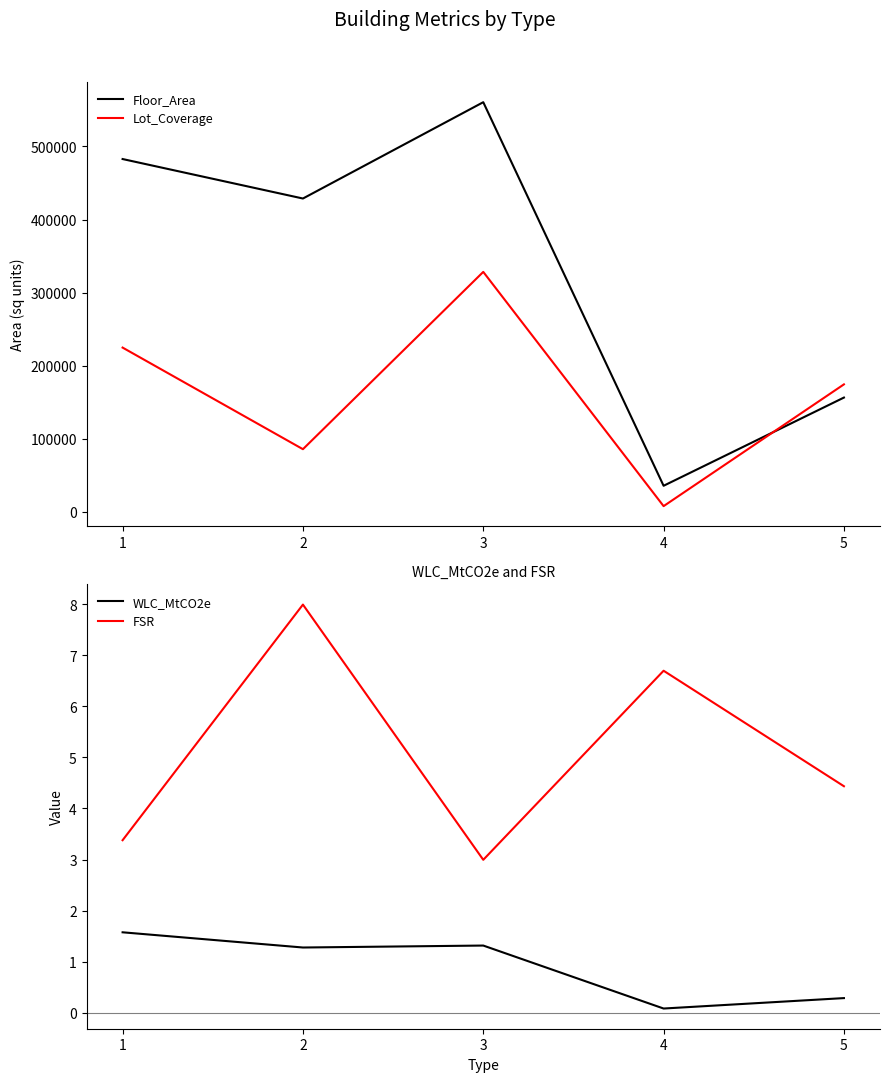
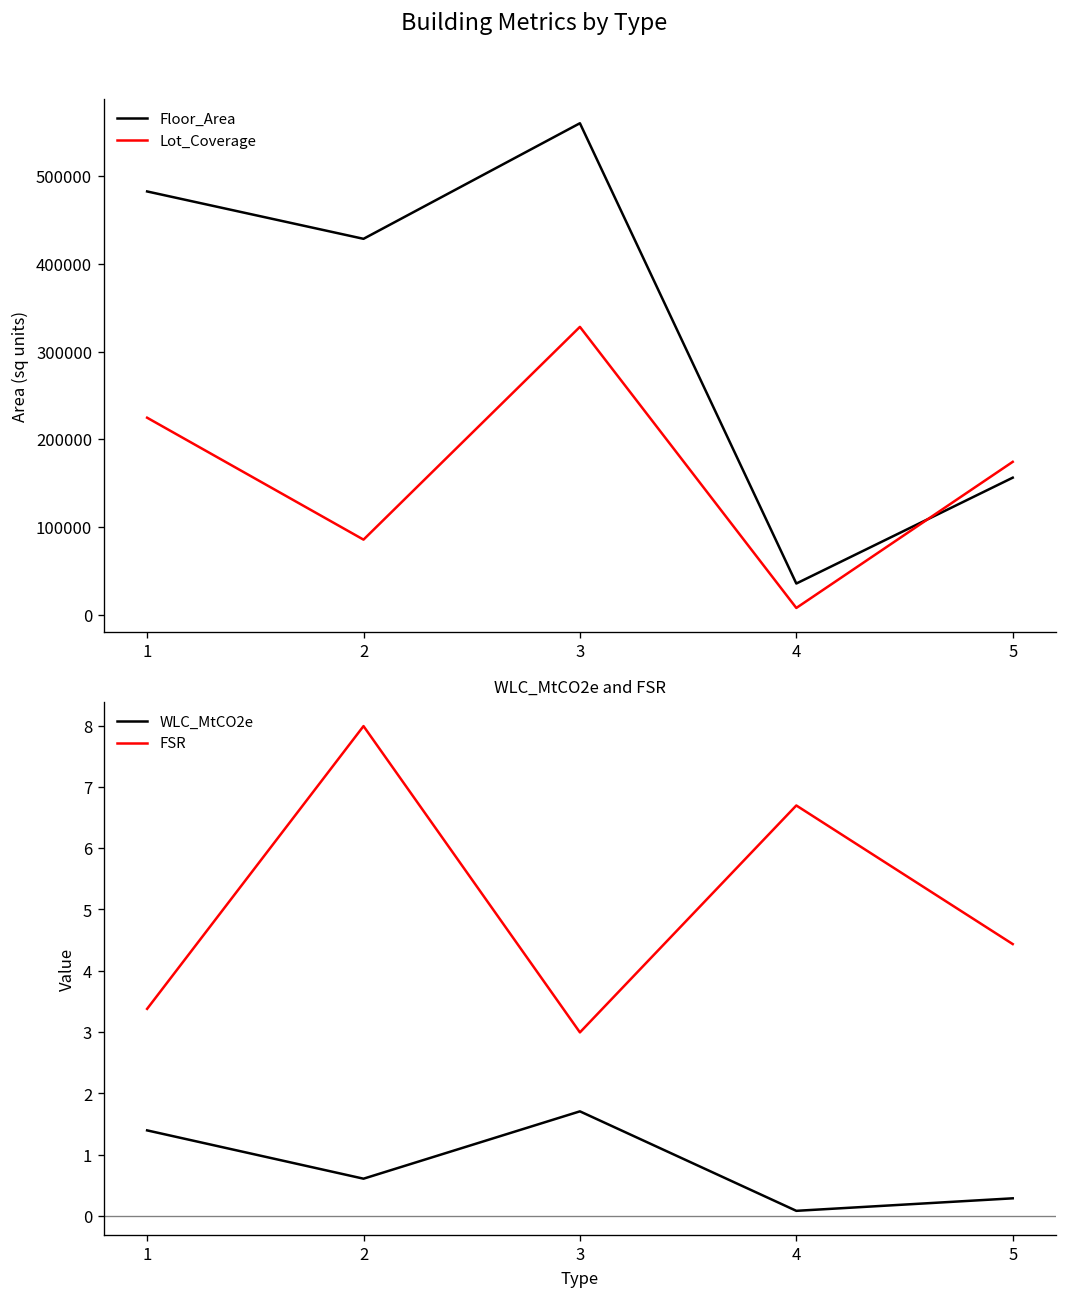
  {
    "WLC_MtCO2e and FSR": {
      "WLC_MtCO2e": {
-       "1": 1.6,
-       "2": 1.3,
-       "3": 1.3,
+       "1": 1.4,
+       "2": 0.6,
+       "3": 1.7,
        "4": 0.1,
        "5": 0.3
      },
      "FSR": {
        "1": 3.4,
        "2": 8.0,
        "3": 3.0,
        "4": 6.7,
        "5": 4.4
      }
    }
  }
